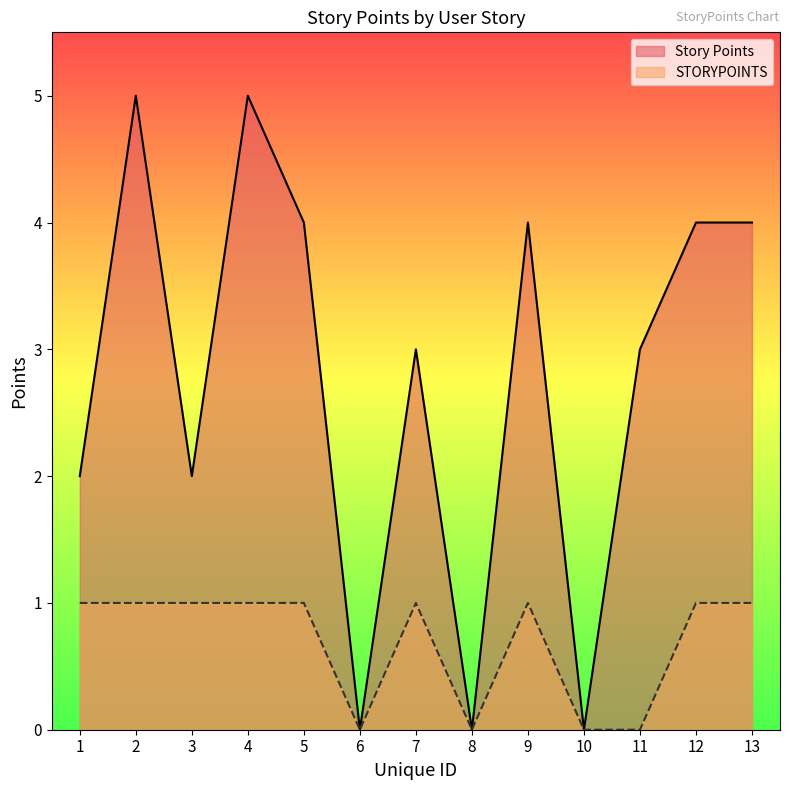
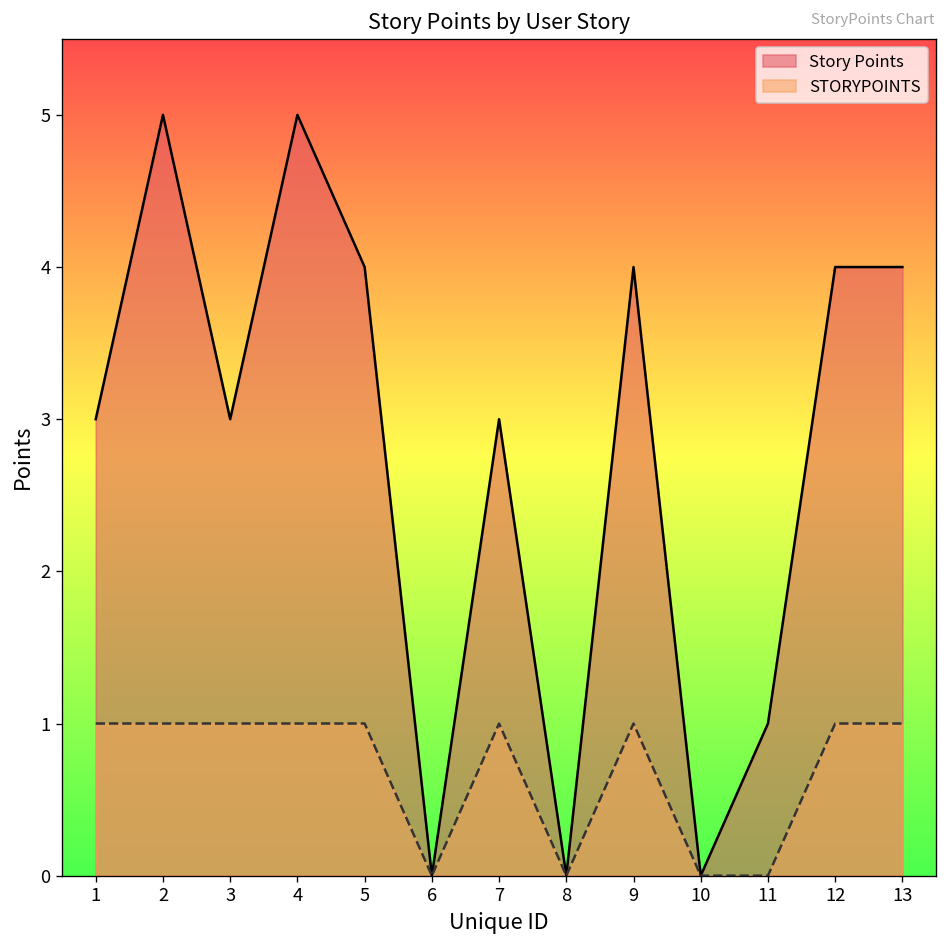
  {
    "Story Points": {
-     "1": 2,
+     "1": 3,
      "2": 5,
-     "3": 2,
+     "3": 3,
      "4": 5,
      "5": 4,
      "7": 3,
      "9": 4,
-     "11": 3,
+     "11": 1,
      "12": 4,
      "13": 4
    },
    "STORYPOINTS": {
      "1": 1,
      "2": 1,
      "3": 1,
      "4": 1,
      "5": 1,
      "7": 1,
      "9": 1,
      "11": 0,
      "12": 1,
      "13": 1
    }
  }
